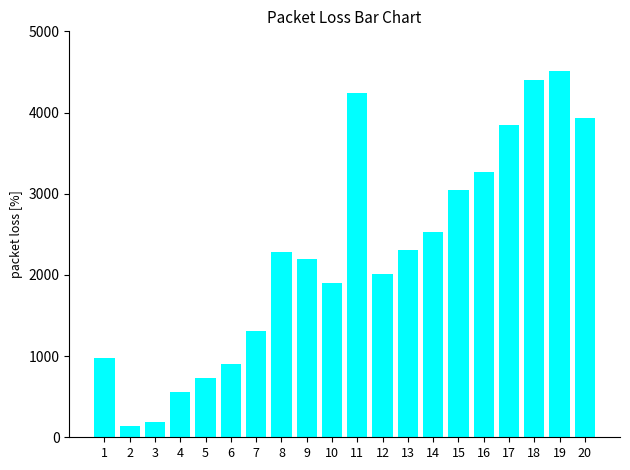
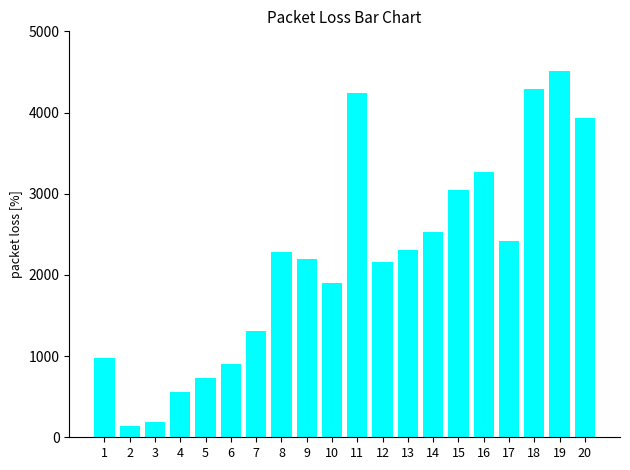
  {
    "1": 1000,
    "2": 100,
    "3": 200,
    "4": 600,
    "5": 700,
    "6": 900,
    "7": 1300,
    "8": 2300,
    "9": 2200,
    "10": 1900,
    "11": 4200,
-   "12": 2000,
+   "12": 2200,
    "13": 2300,
    "14": 2500,
    "15": 3000,
    "16": 3300,
-   "17": 3900,
-   "18": 4400,
+   "17": 2400,
+   "18": 4300,
    "19": 4500,
    "20": 3900
  }
